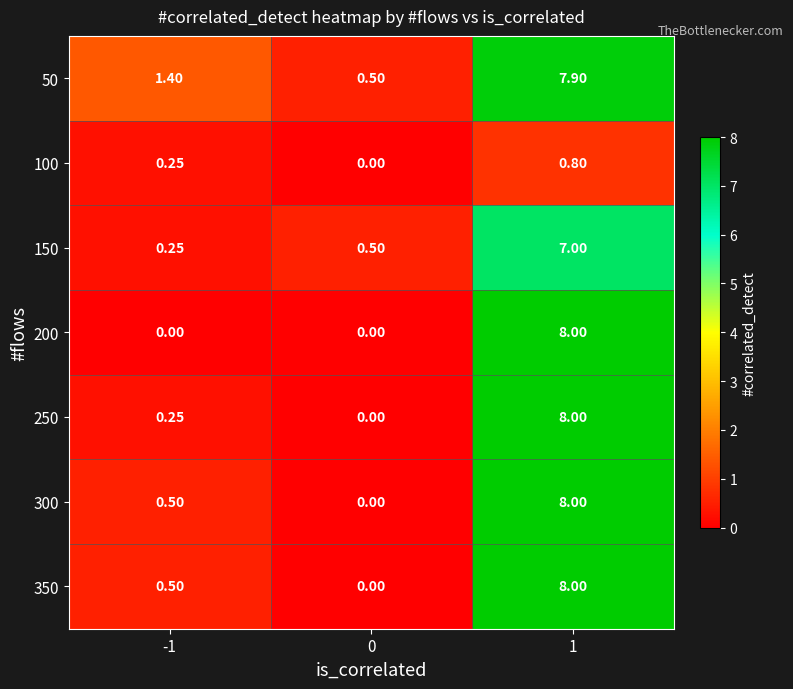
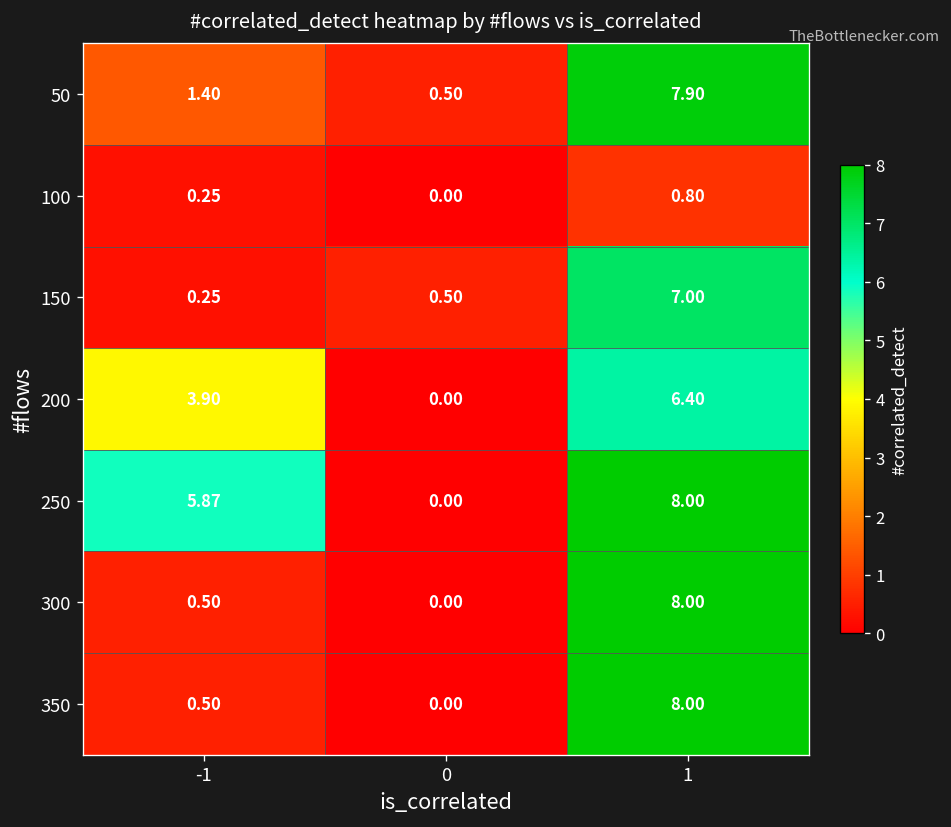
  {
    "50": {
      "-1": 1.40,
      "0": 0.50,
      "1": 7.90
    },
    "100": {
      "-1": 0.25,
      "0": 0.00,
      "1": 0.80
    },
    "150": {
      "-1": 0.25,
      "0": 0.50,
      "1": 7.00
    },
    "200": {
-     "-1": 0.00,
+     "-1": 3.90,
      "0": 0.00,
-     "1": 8.00
+     "1": 6.40
    },
    "250": {
-     "-1": 0.25,
+     "-1": 5.87,
      "0": 0.00,
      "1": 8.00
    },
    "300": {
      "-1": 0.50,
      "0": 0.00,
      "1": 8.00
    },
    "350": {
      "-1": 0.50,
      "0": 0.00,
      "1": 8.00
    }
  }
